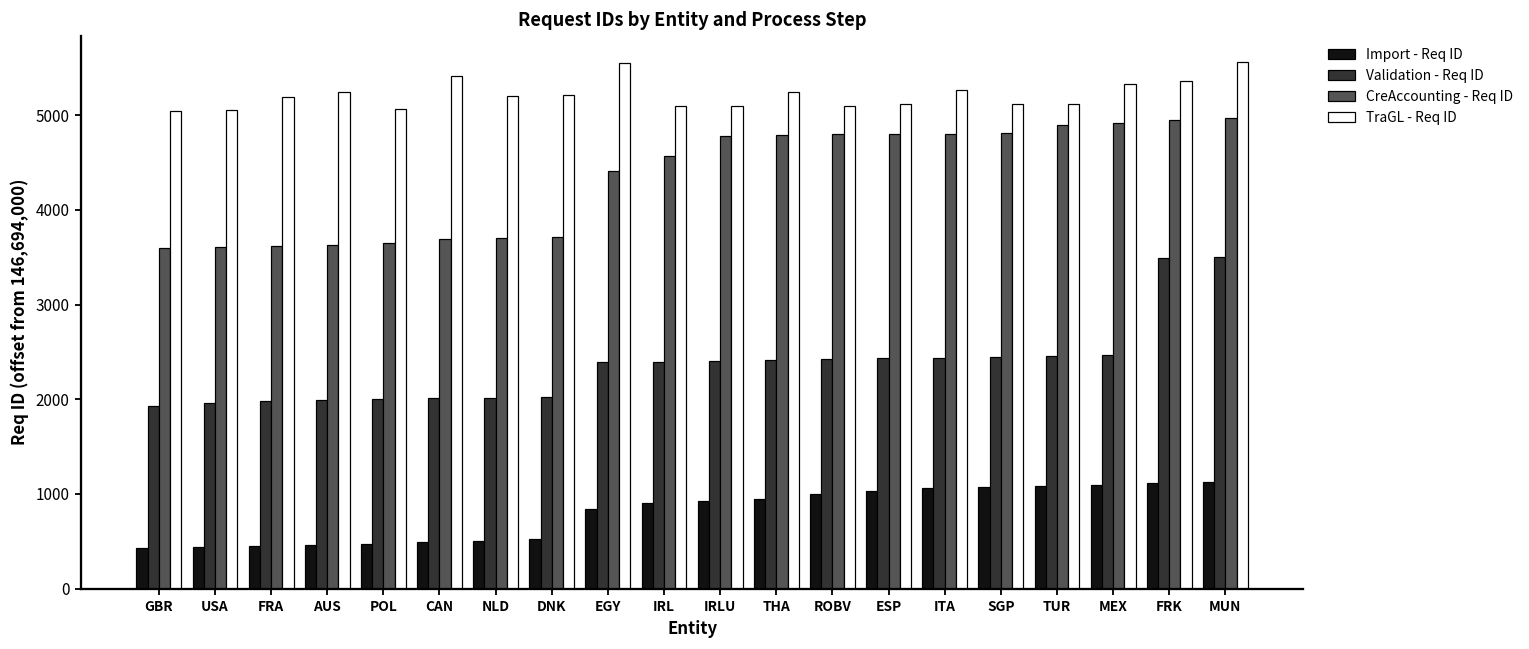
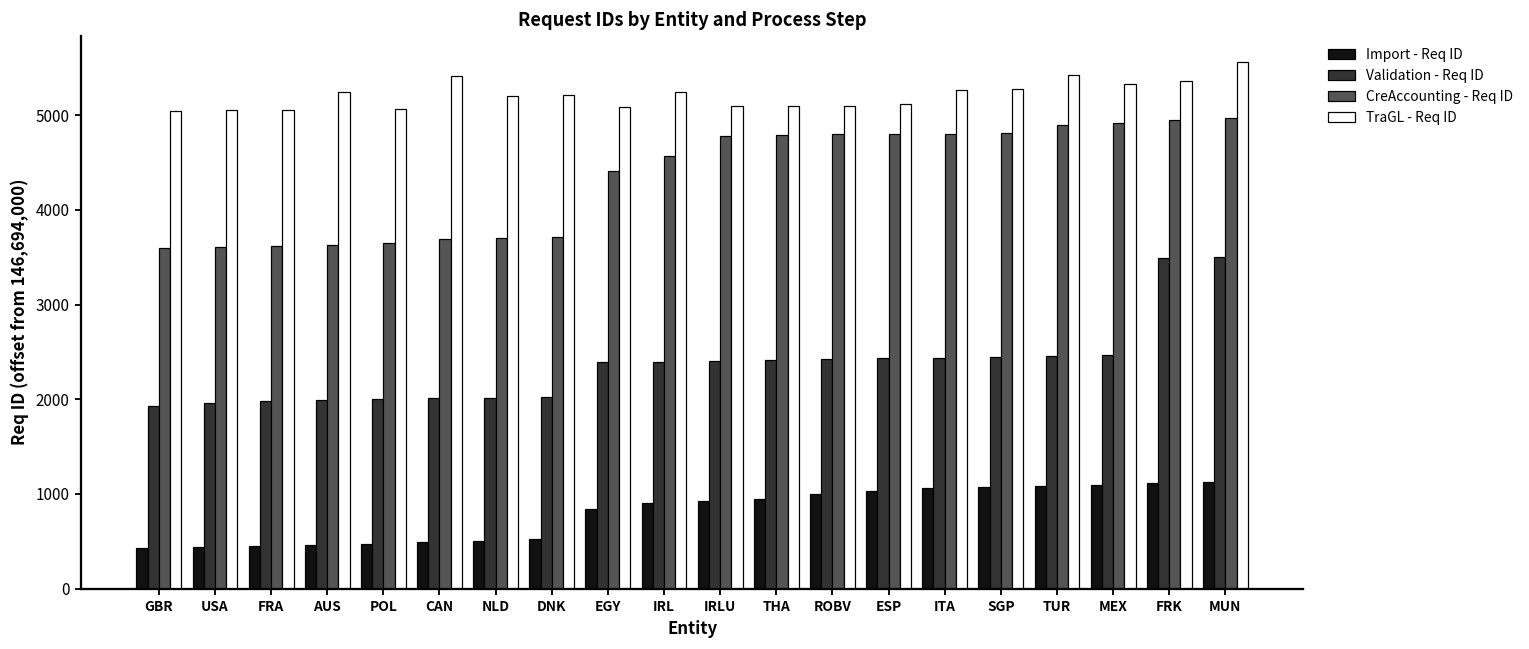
  {
    "TraGL - Req ID": {
      "GBR": 5000,
      "USA": 5100,
-     "FRA": 5200,
+     "FRA": 5100,
      "AUS": 5200,
      "POL": 5100,
      "CAN": 5400,
      "NLD": 5200,
      "DNK": 5200,
-     "EGY": 5500,
-     "IRL": 5100,
+     "EGY": 5100,
+     "IRL": 5200,
      "IRLU": 5100,
-     "THA": 5200,
+     "THA": 5100,
      "ROBV": 5100,
      "ESP": 5100,
      "ITA": 5300,
-     "SGP": 5100,
-     "TUR": 5100,
+     "SGP": 5300,
+     "TUR": 5400,
      "MEX": 5300,
      "FRK": 5400,
      "MUN": 5600
    }
  }
